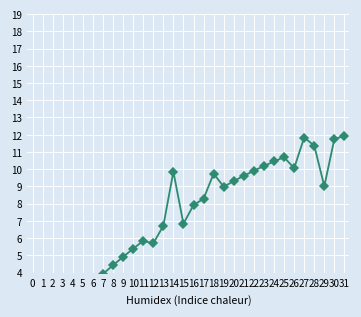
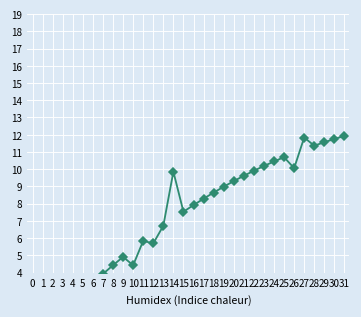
  {
    "7": 3.9,
    "8": 4.4,
    "9": 4.9,
-   "10": 5.4,
+   "10": 4.4,
    "11": 5.8,
    "12": 5.7,
    "13": 6.7,
    "14": 9.9,
-   "15": 6.8,
+   "15": 7.5,
    "16": 7.9,
    "17": 8.3,
-   "18": 9.7,
+   "18": 8.6,
    "19": 9.0,
    "20": 9.3,
    "21": 9.6,
    "22": 9.9,
    "23": 10.2,
    "24": 10.4,
    "25": 10.7,
    "26": 10.1,
    "27": 11.8,
    "28": 11.4,
-   "29": 9.0,
+   "29": 11.6,
    "30": 11.8,
    "31": 11.9
  }
